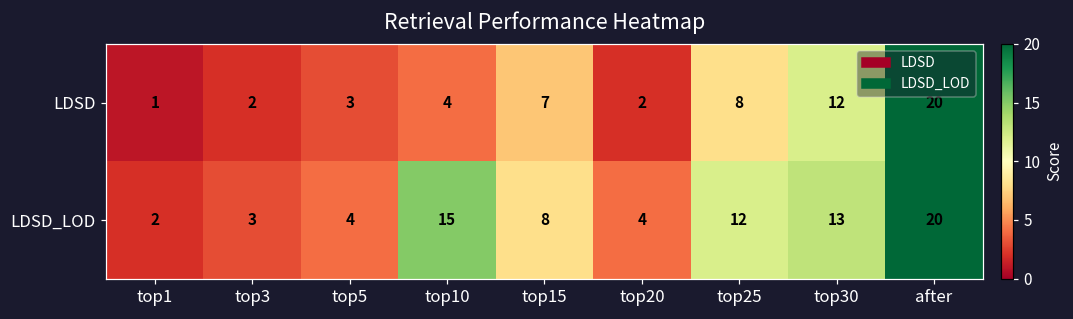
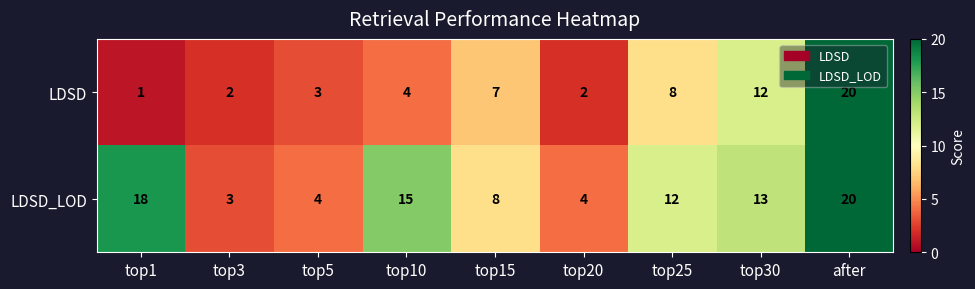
  {
    "LDSD": {
      "top1": 1,
      "top3": 2,
      "top5": 3,
      "top10": 4,
      "top15": 7,
      "top20": 2,
      "top25": 8,
      "top30": 12
    },
    "LDSD_LOD": {
-     "top1": 2,
+     "top1": 18,
      "top3": 3,
      "top5": 4,
      "top10": 15,
      "top15": 8,
      "top20": 4,
      "top25": 12,
      "top30": 13,
      "after": 20
    }
  }
